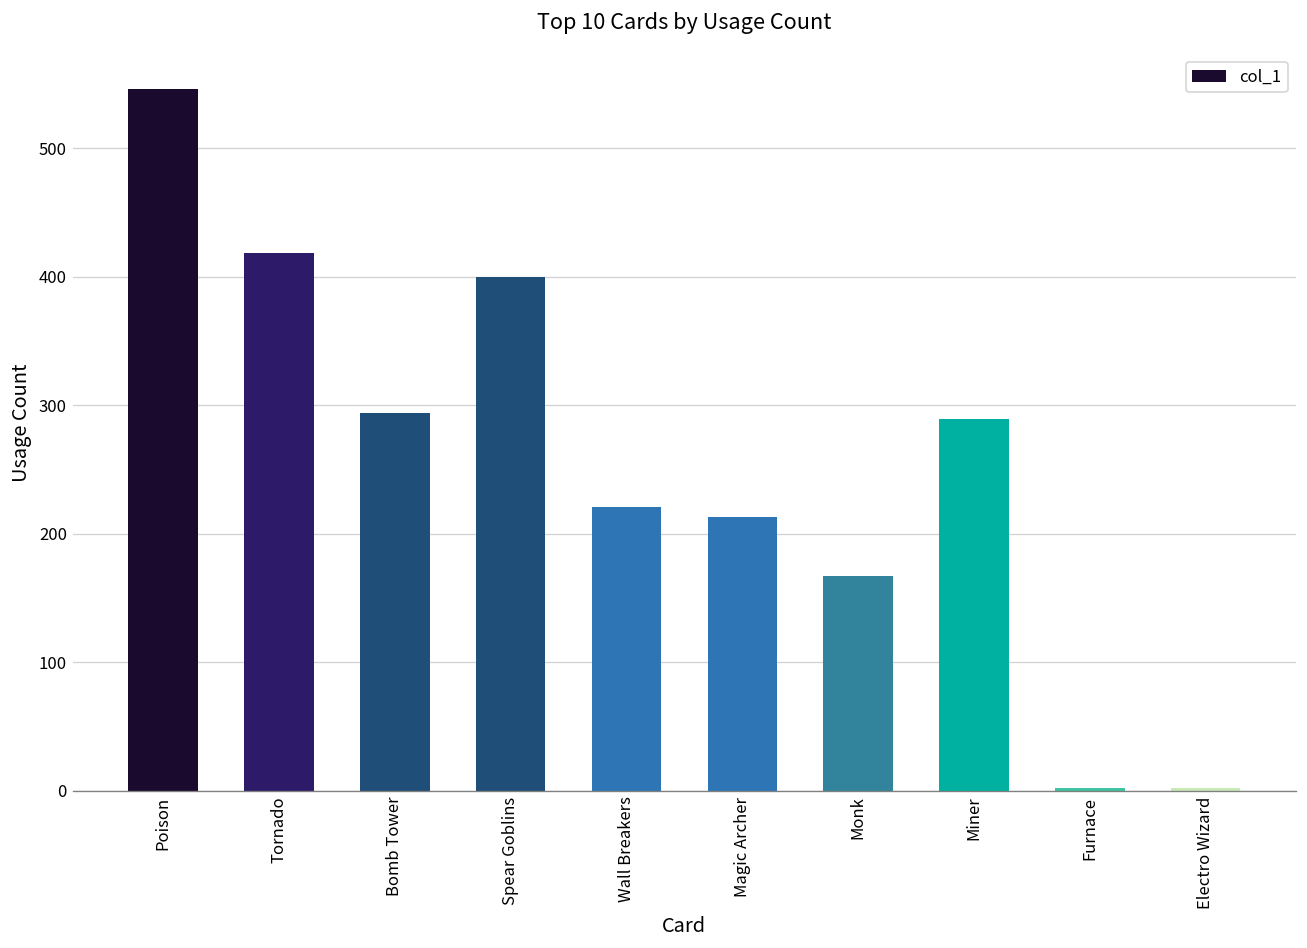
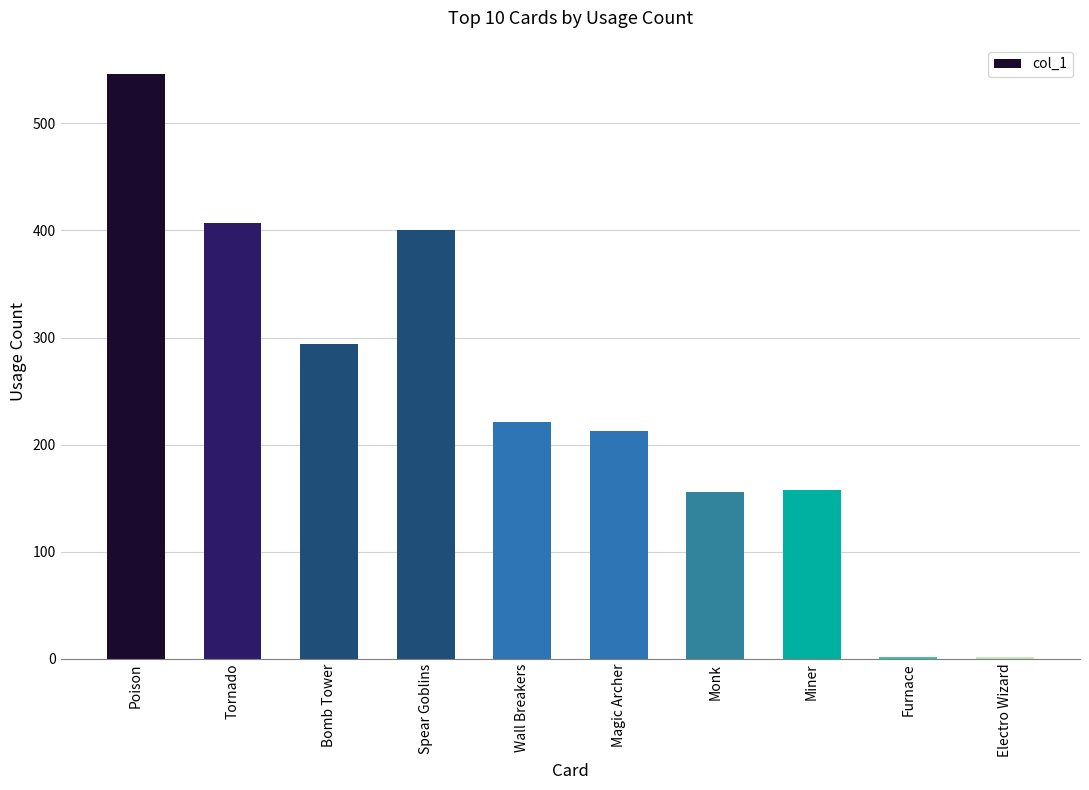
  {
    "Poison": 546,
-   "Tornado": 418,
+   "Tornado": 407,
    "Bomb Tower": 294,
    "Spear Goblins": 400,
    "Wall Breakers": 221,
    "Magic Archer": 213,
-   "Monk": 167,
-   "Miner": 289
+   "Monk": 156,
+   "Miner": 158
  }
